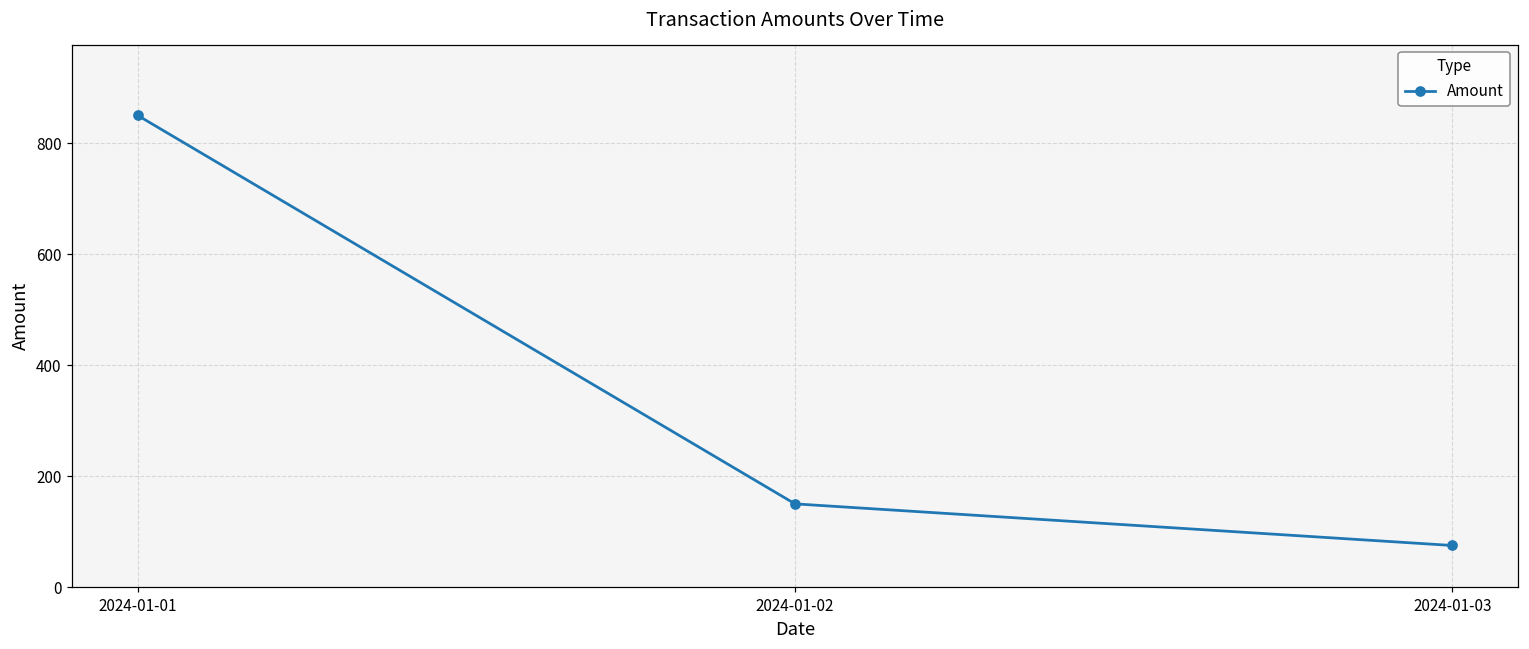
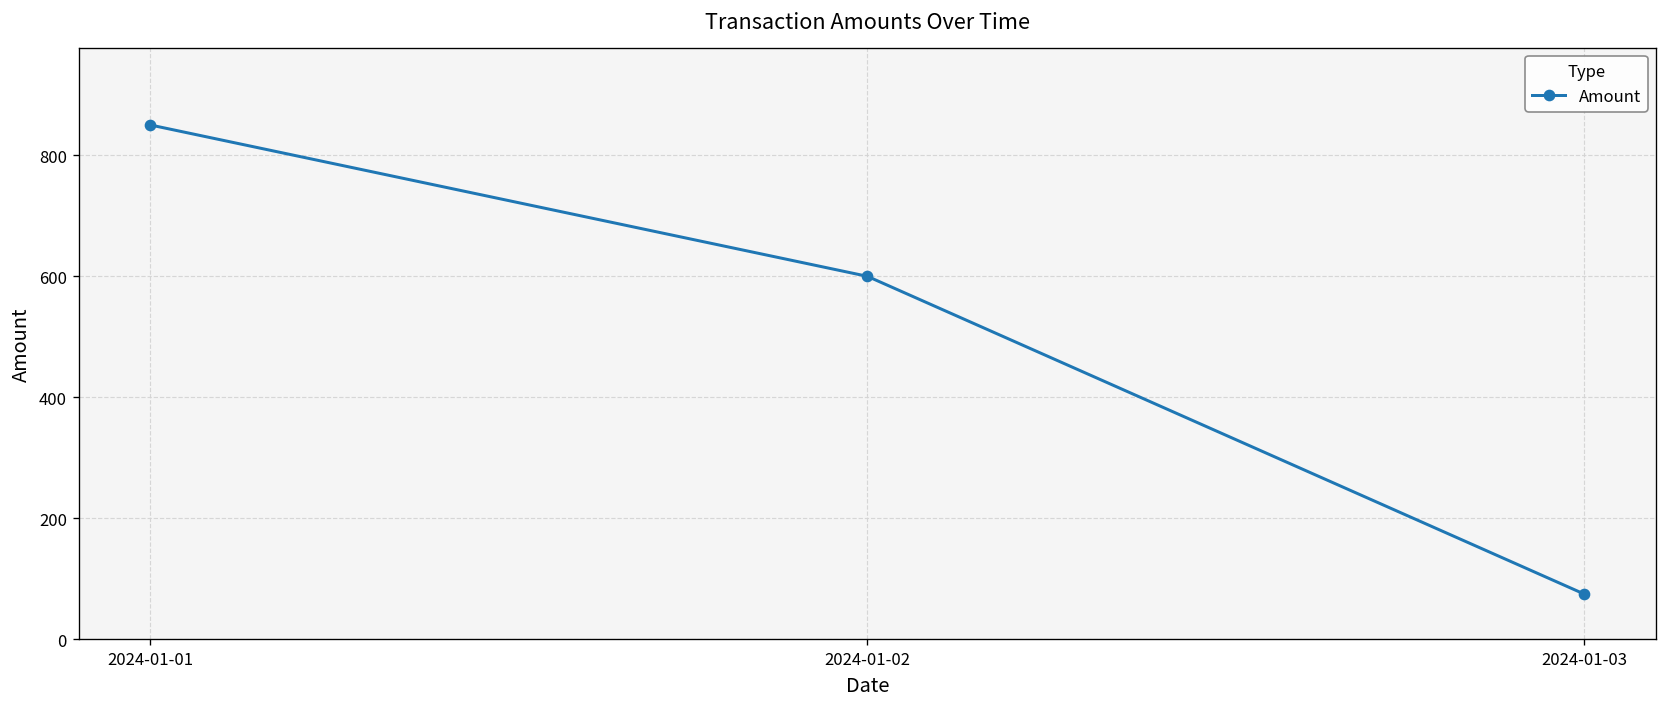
  {
    "2024-01-01": 850,
-   "2024-01-02": 150,
+   "2024-01-02": 600,
    "2024-01-03": 80
  }
